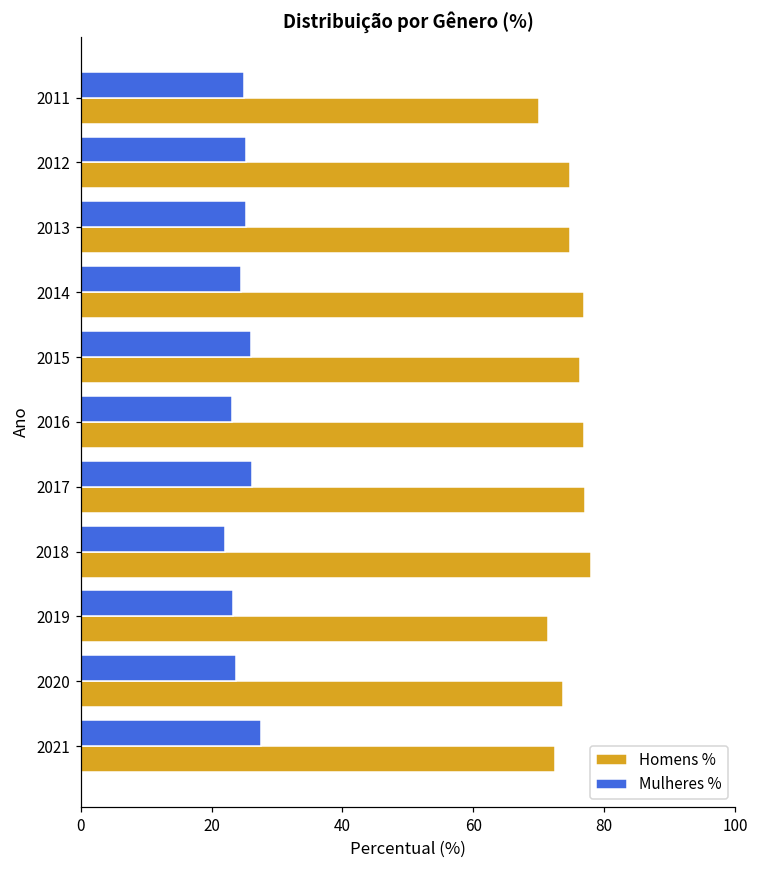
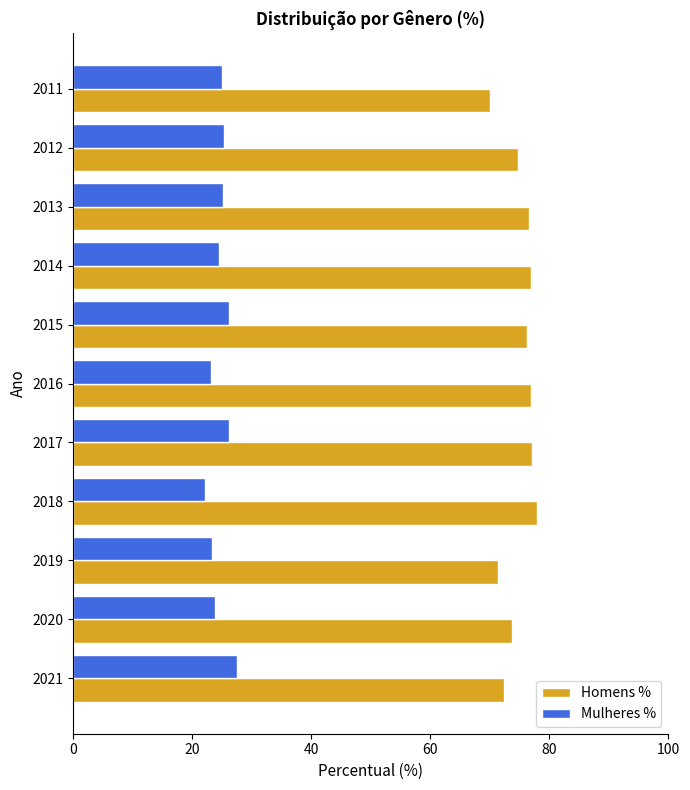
  {
    "Homens %": {
      "2011": 70,
      "2012": 75,
-     "2013": 75,
+     "2013": 77,
      "2014": 77,
      "2015": 76,
      "2016": 77,
      "2017": 77,
      "2018": 78,
      "2019": 71,
      "2020": 74,
      "2021": 72
    },
    "Mulheres %": {
      "2011": 25,
      "2012": 25,
      "2013": 25,
      "2014": 24,
      "2015": 26,
      "2016": 23,
      "2017": 26,
      "2018": 22,
      "2019": 23,
      "2020": 24,
      "2021": 28
    }
  }
